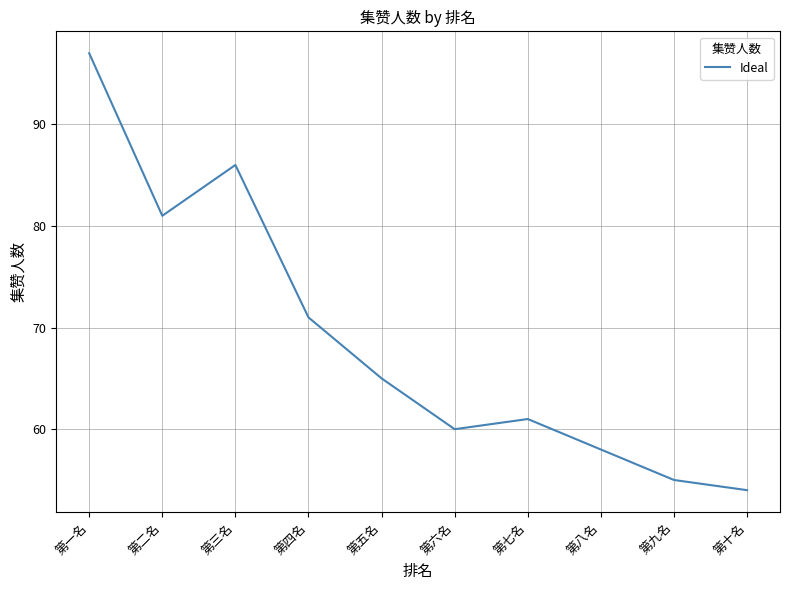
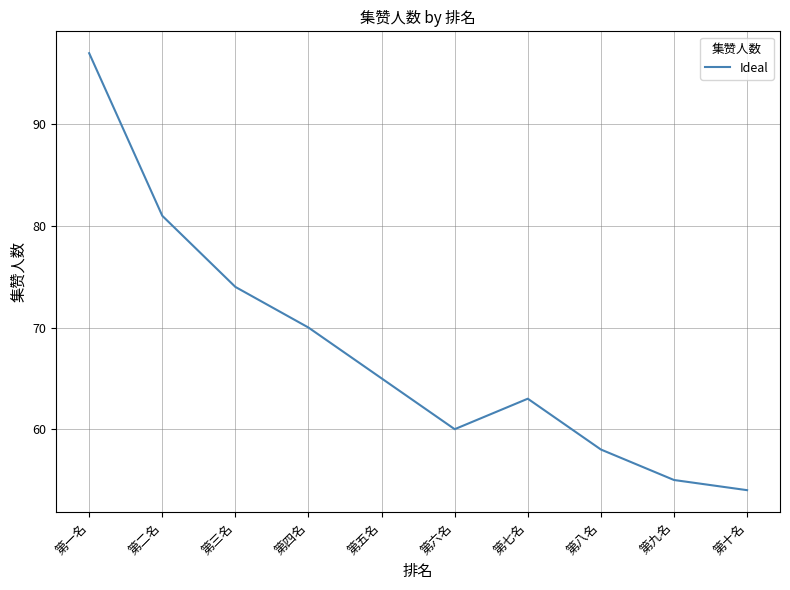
  {
    "第一名": 97,
    "第二名": 81,
-   "第三名": 86,
-   "第四名": 71,
+   "第三名": 74,
+   "第四名": 70,
    "第五名": 65,
    "第六名": 60,
-   "第七名": 61,
+   "第七名": 63,
    "第八名": 58,
    "第九名": 55,
    "第十名": 54
  }
